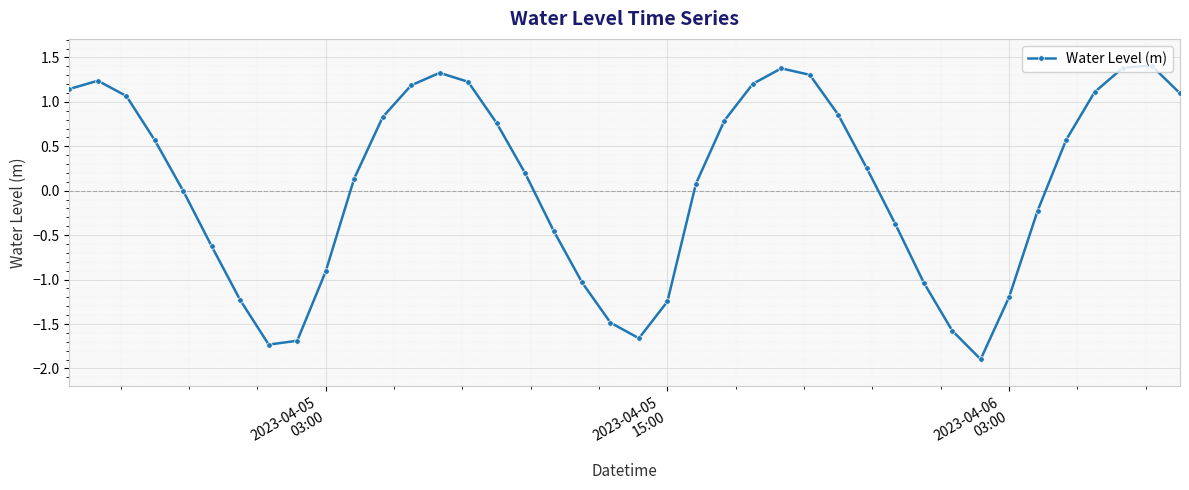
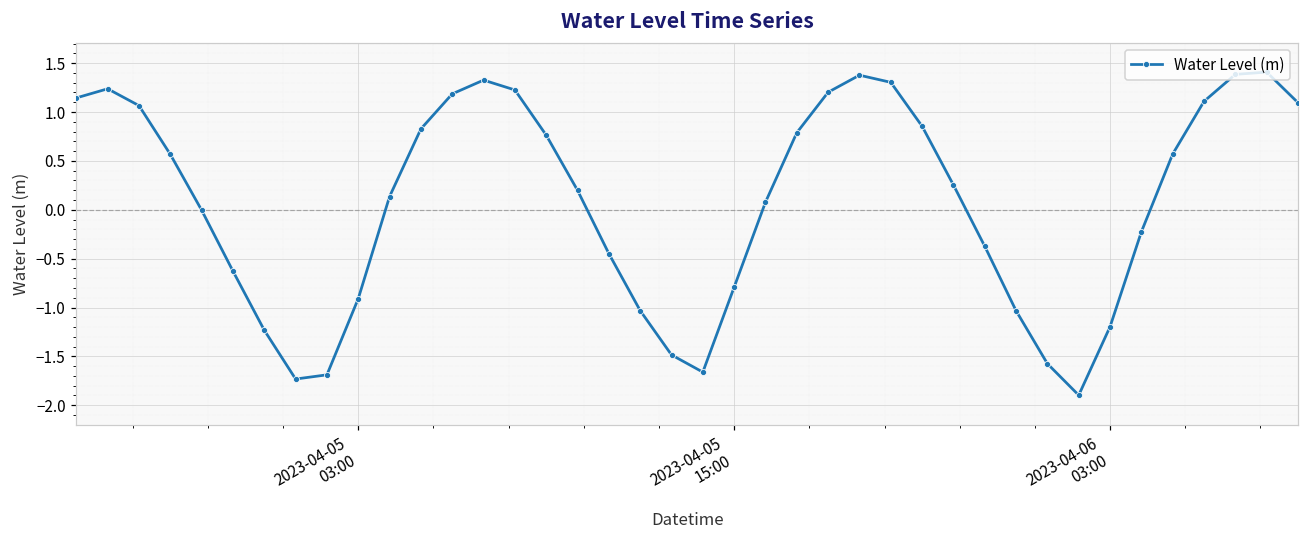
  {
    "2023-04-05 03:00": -0.9,
-   "2023-04-05 15:00": -1.2,
+   "2023-04-05 15:00": -0.8,
    "2023-04-06 03:00": -1.2
  }
